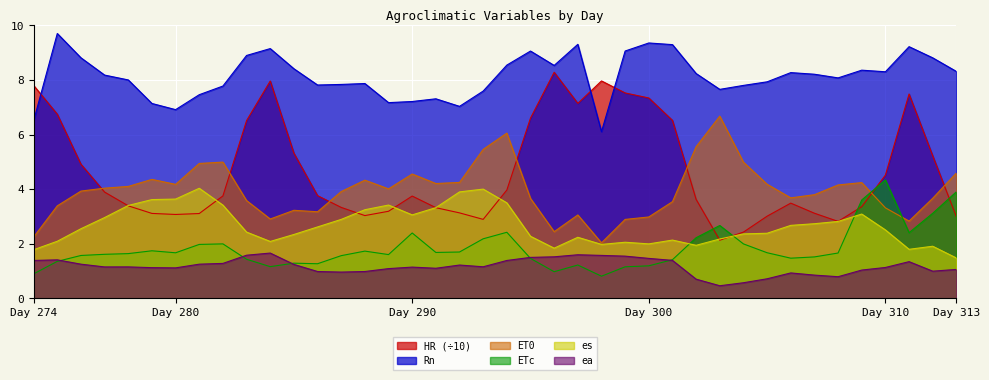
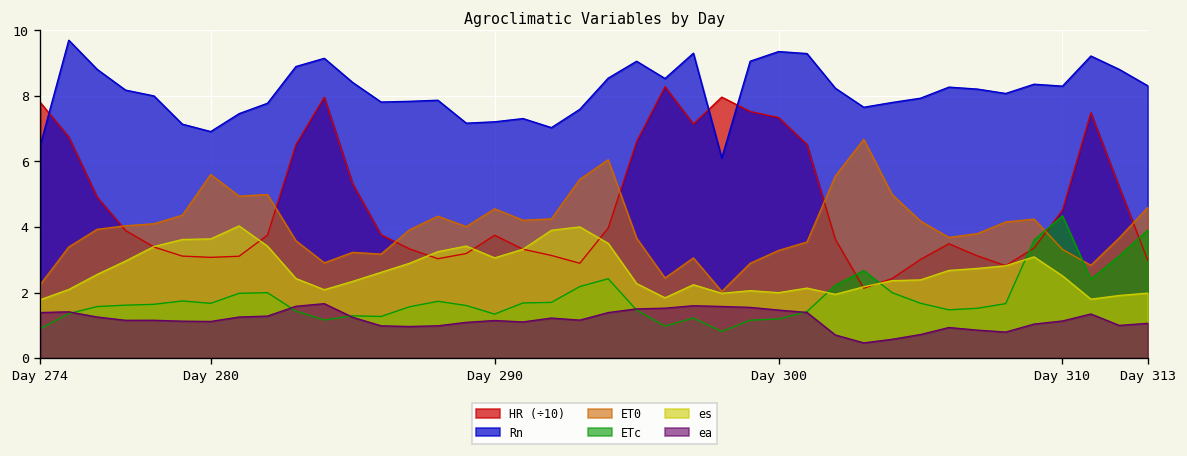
  {
    "HR (÷10)": {
      "Day 274": 7.8,
      "Day 280": 3.1,
      "Day 290": 3.7,
      "Day 300": 7.3,
      "Day 310": 4.5,
      "Day 313": 3.0
    },
    "Rn": {
      "Day 274": 6.5,
      "Day 280": 6.9,
      "Day 290": 7.2,
      "Day 300": 9.4,
      "Day 310": 8.3,
      "Day 313": 8.3
    },
    "ET0": {
      "Day 274": 2.2,
-     "Day 280": 4.2,
+     "Day 280": 5.6,
      "Day 290": 4.6,
-     "Day 300": 3.0,
+     "Day 300": 3.3,
      "Day 310": 3.3,
      "Day 313": 4.6
    },
    "ETc": {
      "Day 274": 0.9,
      "Day 280": 1.7,
-     "Day 290": 2.4,
+     "Day 290": 1.3,
      "Day 300": 1.2,
      "Day 310": 4.3,
      "Day 313": 3.9
    },
    "es": {
      "Day 274": 1.8,
      "Day 280": 3.6,
      "Day 290": 3.1,
      "Day 300": 2.0,
      "Day 310": 2.5,
-     "Day 313": 1.5
+     "Day 313": 2.0
    },
    "ea": {
      "Day 274": 1.4,
      "Day 280": 1.1,
      "Day 290": 1.1,
      "Day 300": 1.5,
      "Day 310": 1.1,
      "Day 313": 1.1
    }
  }
